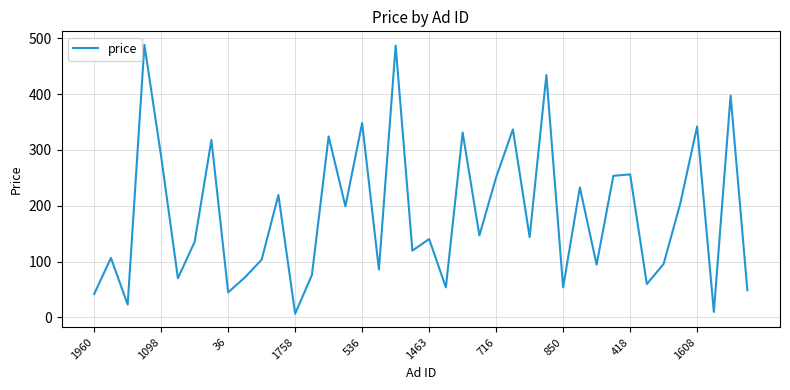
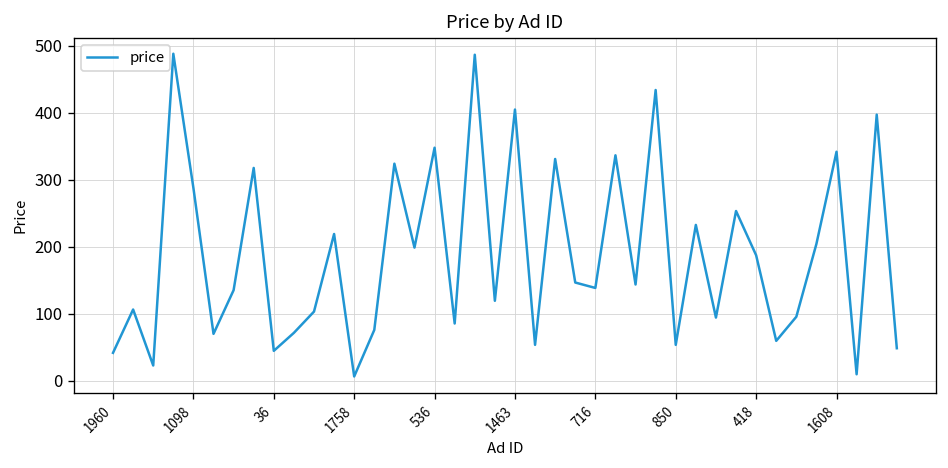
  {
    "1960": 40,
    "1098": 290,
    "36": 40,
    "1758": 10,
    "536": 350,
-   "1463": 140,
-   "716": 250,
+   "1463": 400,
+   "716": 140,
    "850": 50,
-   "418": 260,
+   "418": 190,
    "1608": 340
  }
